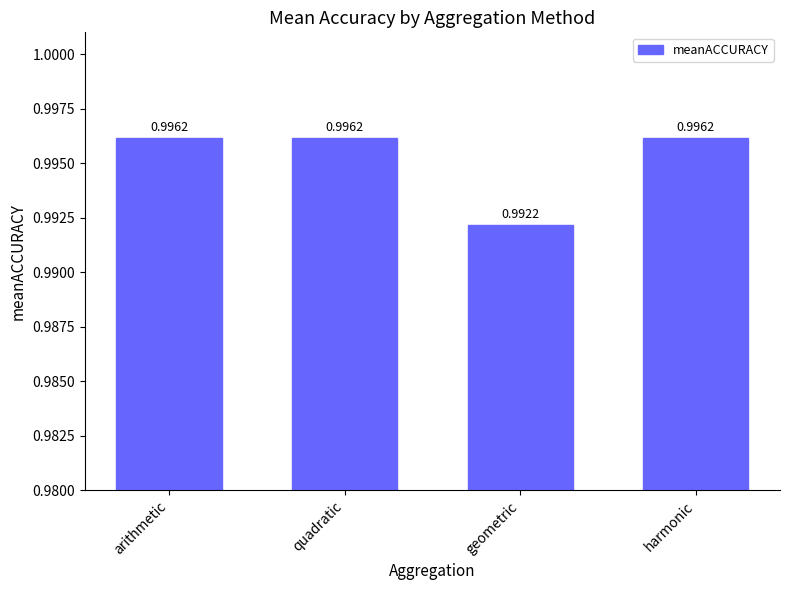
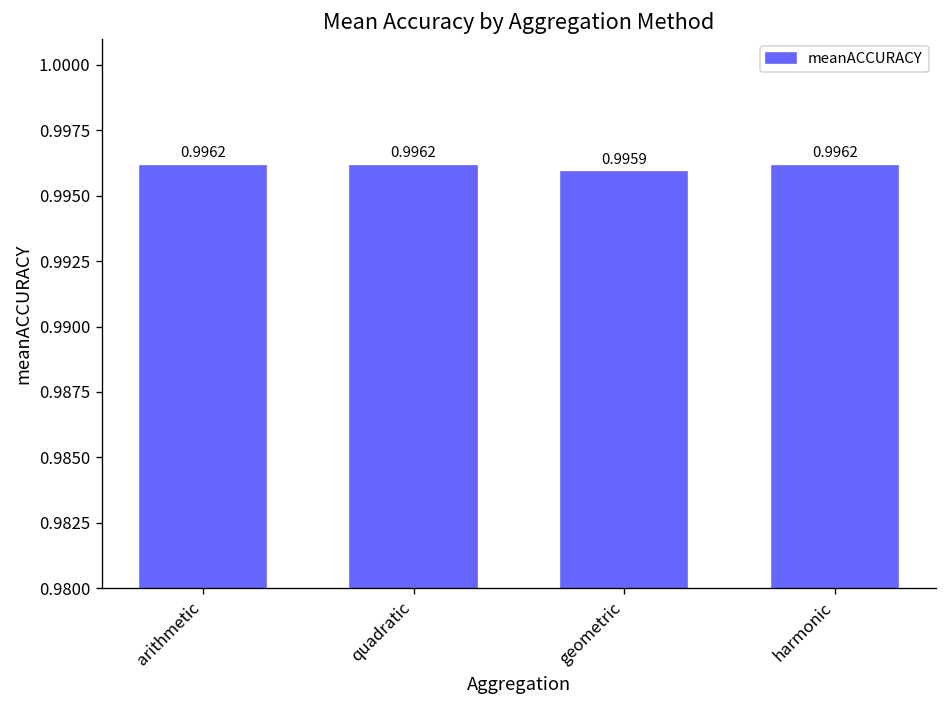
  {
    "arithmetic": 0.9962,
    "quadratic": 0.9962,
-   "geometric": 0.9922,
+   "geometric": 0.9959,
    "harmonic": 0.9962
  }
